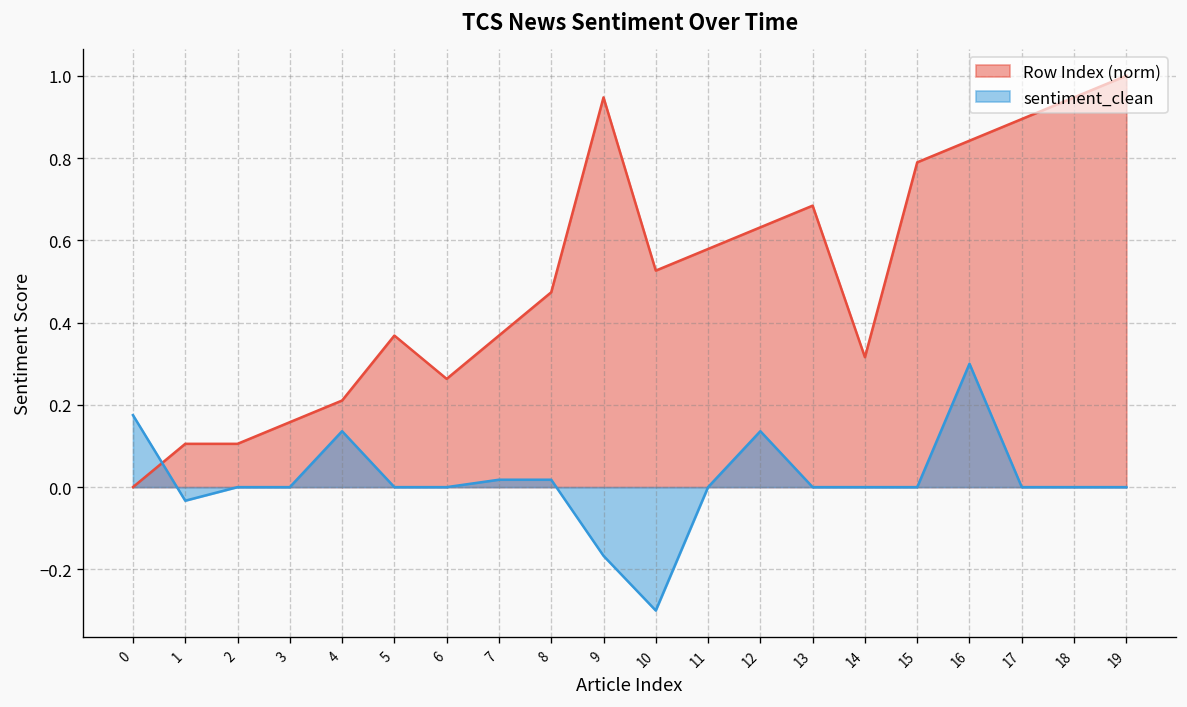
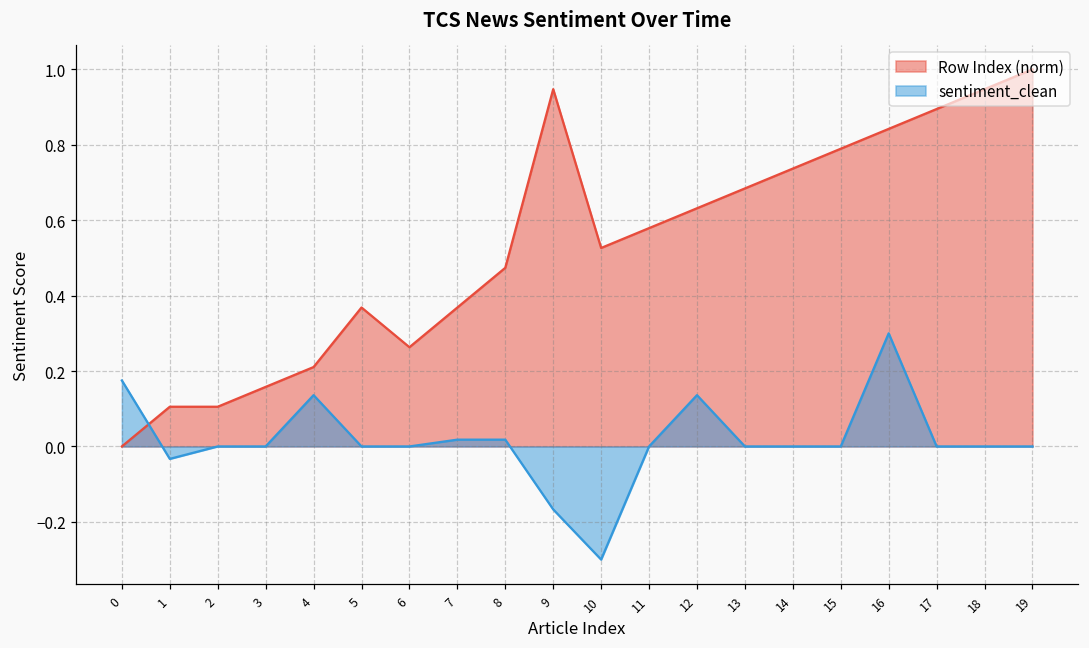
  {
    "Row Index (norm)": {
      "0": 0.00,
      "1": 0.11,
      "2": 0.11,
      "3": 0.16,
      "4": 0.21,
      "5": 0.37,
      "6": 0.26,
      "7": 0.37,
      "8": 0.47,
      "9": 0.95,
      "10": 0.53,
      "11": 0.58,
      "12": 0.63,
      "13": 0.68,
-     "14": 0.32,
+     "14": 0.74,
      "15": 0.79,
      "16": 0.84,
      "17": 0.89
    }
  }
